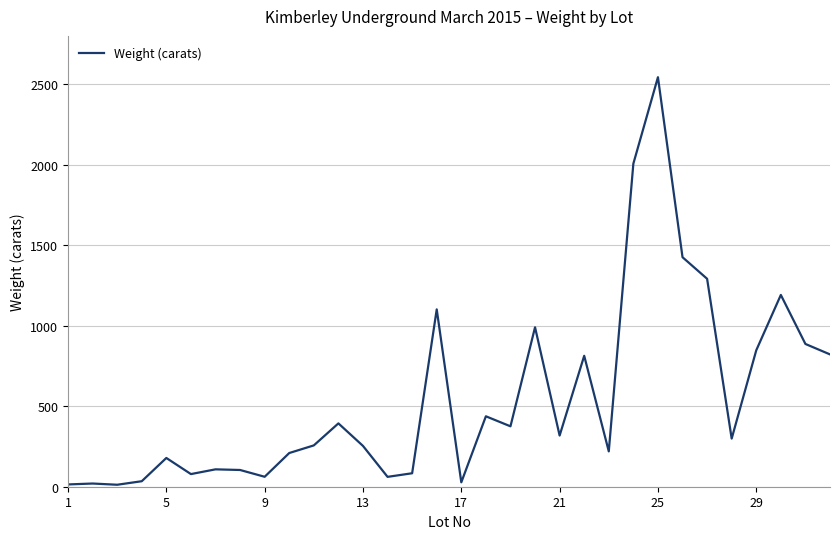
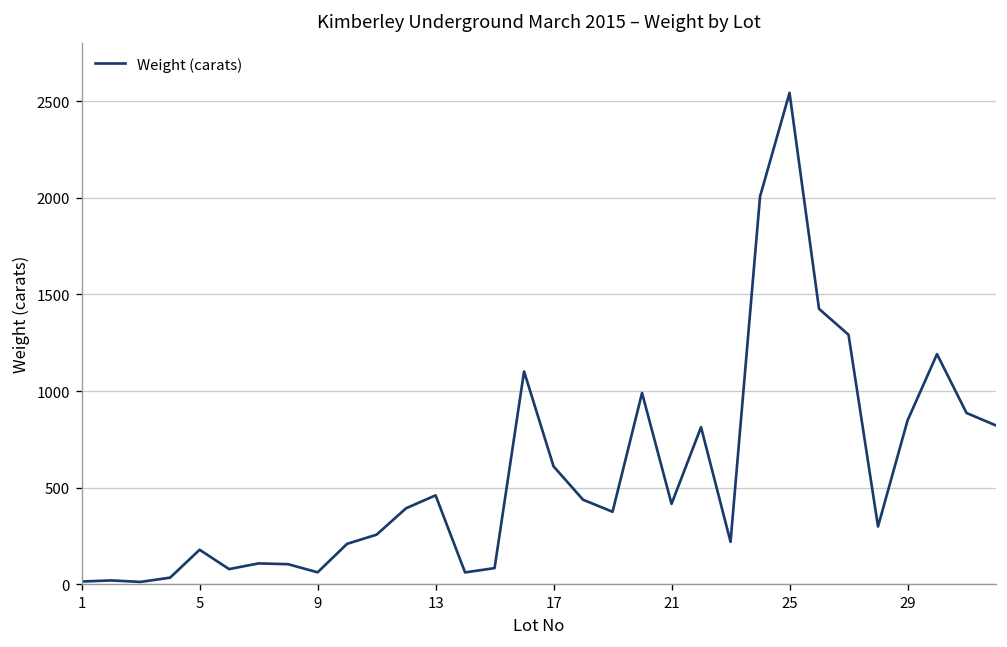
  {
    "1": 10,
    "5": 180,
    "9": 60,
-   "13": 250,
-   "17": 30,
-   "21": 320,
+   "13": 460,
+   "17": 610,
+   "21": 420,
    "25": 2540,
    "29": 850
  }
